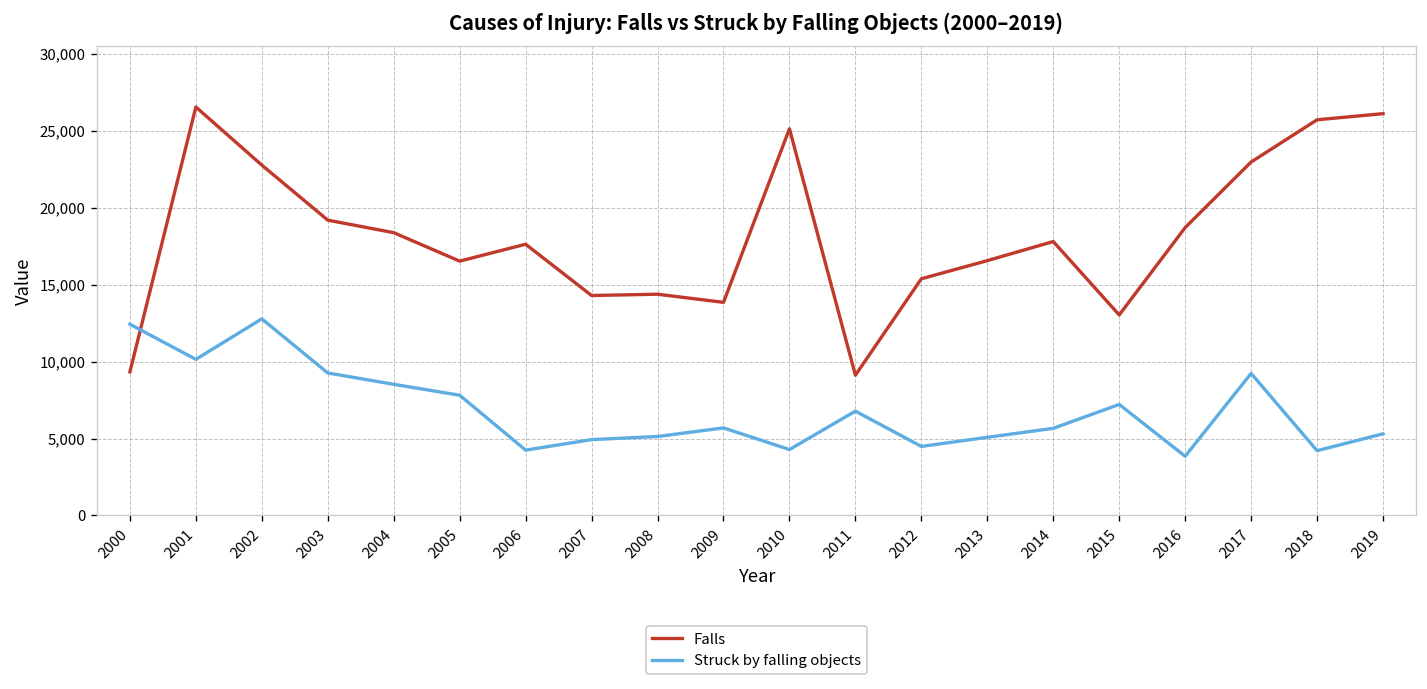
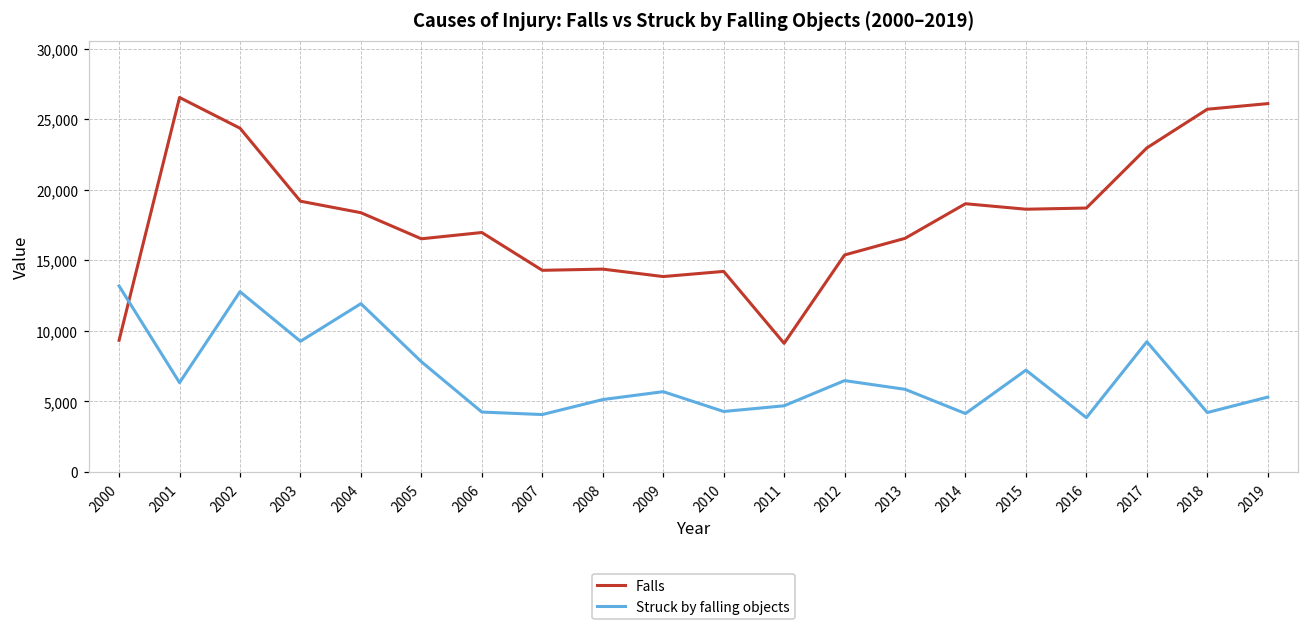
  {
    "Falls": {
      "2000": "9,300",
      "2001": "26,500",
-     "2002": "22,800",
+     "2002": "24,400",
      "2003": "19,200",
      "2004": "18,400",
      "2005": "16,500",
-     "2006": "17,600",
+     "2006": "17,000",
      "2007": "14,300",
      "2008": "14,400",
      "2009": "13,900",
-     "2010": "25,100",
+     "2010": "14,200",
      "2011": "9,100",
      "2012": "15,400",
      "2013": "16,600",
-     "2014": "17,800",
-     "2015": "13,000",
+     "2014": "19,000",
+     "2015": "18,600",
      "2016": "18,700",
      "2017": "23,000",
      "2018": "25,700",
      "2019": "26,100"
    },
    "Struck by falling objects": {
-     "2000": "12,400",
-     "2001": "10,100",
+     "2000": "13,200",
+     "2001": "6,300",
      "2002": "12,800",
      "2003": "9,300",
-     "2004": "8,500",
+     "2004": "11,900",
      "2005": "7,800",
      "2006": "4,200",
-     "2007": "4,900",
+     "2007": "4,100",
      "2008": "5,100",
      "2009": "5,700",
      "2010": "4,300",
-     "2011": "6,800",
-     "2012": "4,500",
-     "2013": "5,100",
-     "2014": "5,700",
+     "2011": "4,700",
+     "2012": "6,500",
+     "2013": "5,900",
+     "2014": "4,100",
      "2015": "7,200",
      "2016": "3,800",
      "2017": "9,200",
      "2018": "4,200",
      "2019": "5,300"
    }
  }
